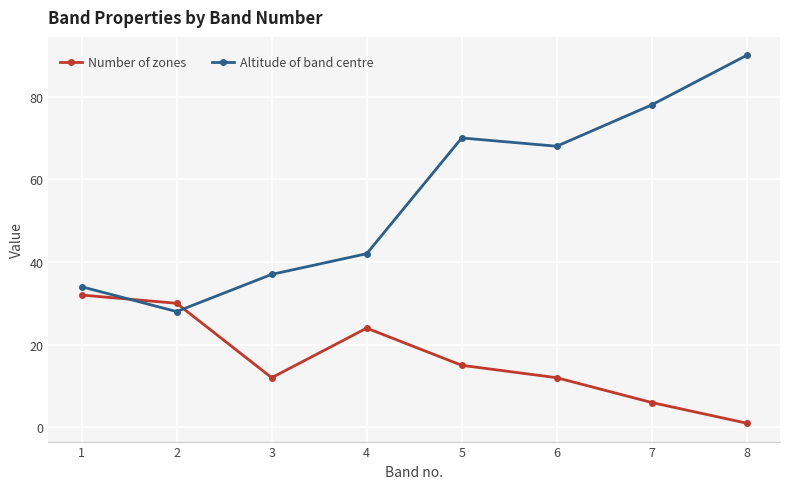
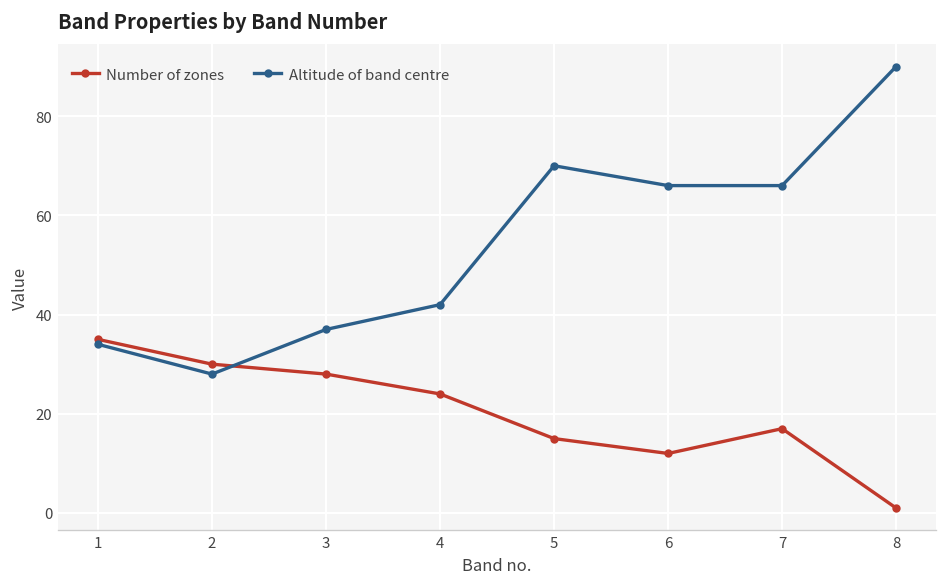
  {
    "Number of zones": {
-     "1": 32,
+     "1": 35,
      "2": 30,
-     "3": 12,
+     "3": 28,
      "4": 24,
      "5": 15,
      "6": 12,
-     "7": 6,
+     "7": 17,
      "8": 1
    },
    "Altitude of band centre": {
      "1": 34,
      "2": 28,
      "3": 37,
      "4": 42,
      "5": 70,
-     "6": 68,
-     "7": 78,
+     "6": 66,
+     "7": 66,
      "8": 90
    }
  }
